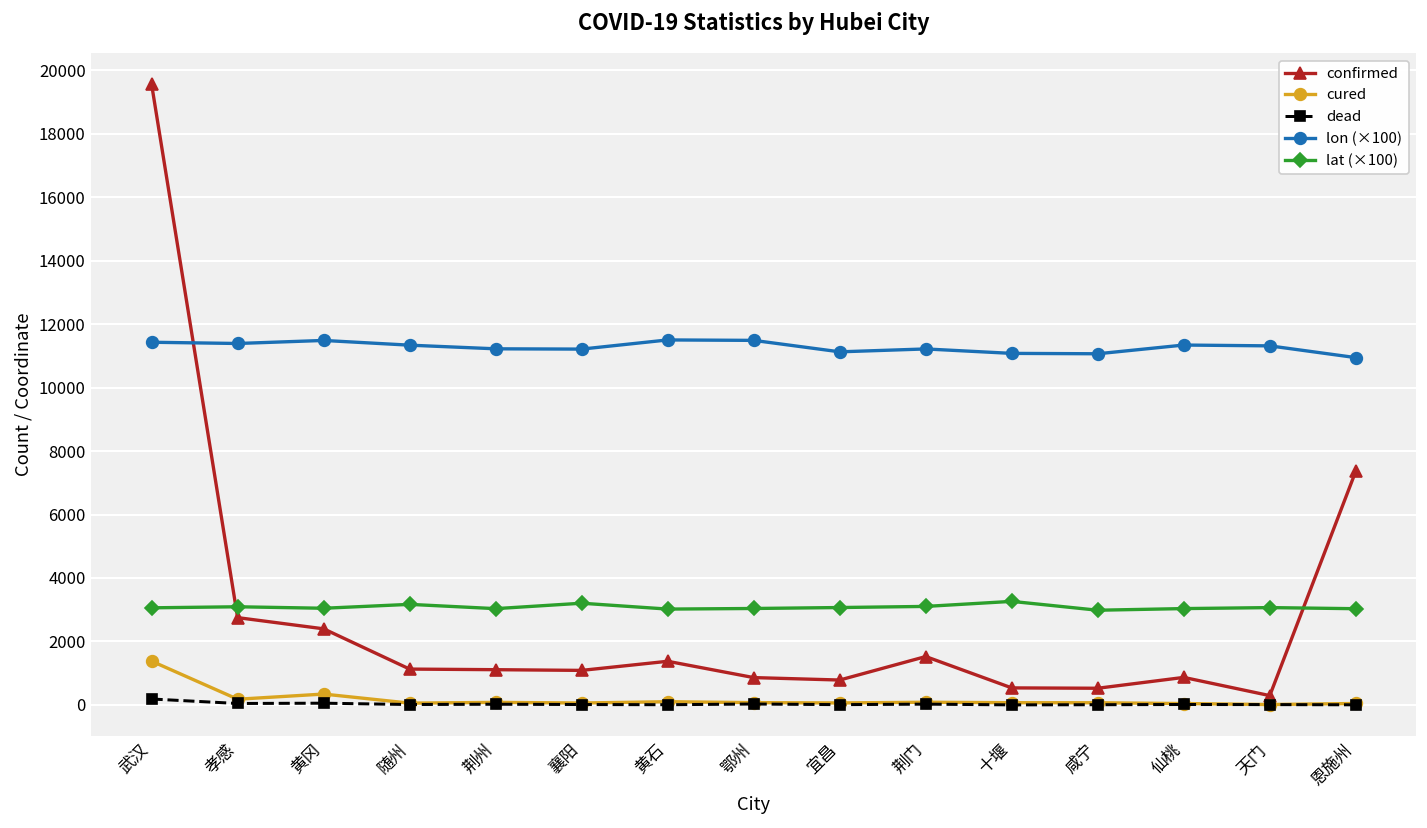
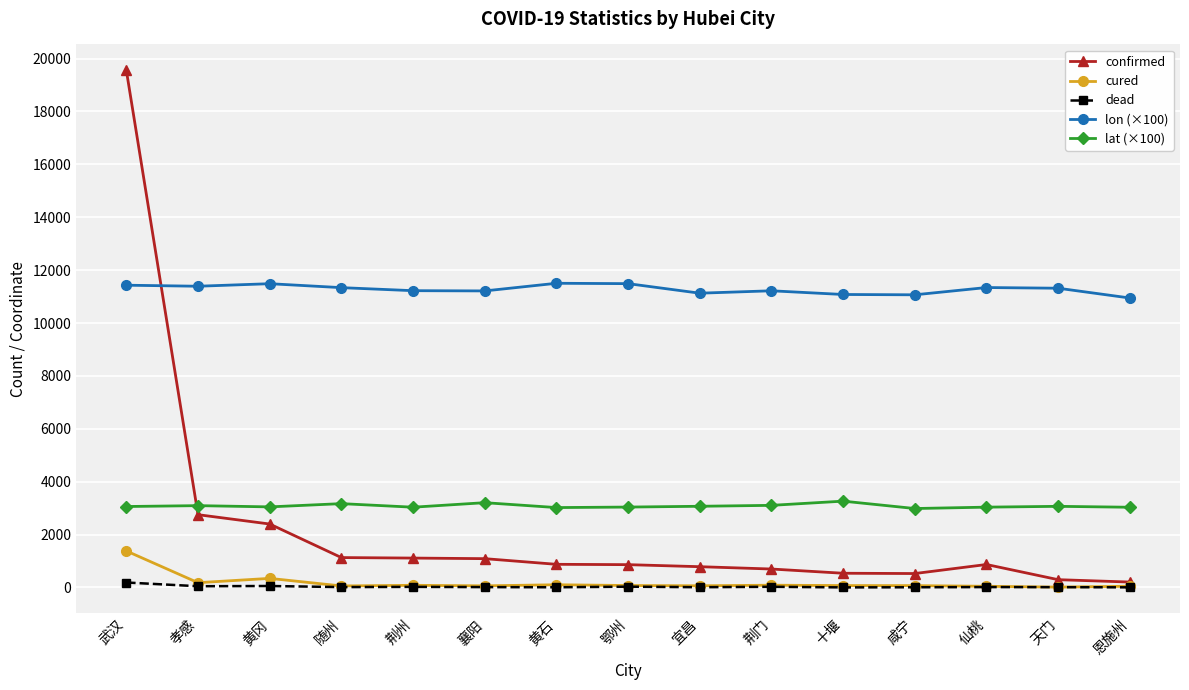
  {
    "confirmed": {
      "武汉": 19600,
      "孝感": 2800,
      "黄冈": 2400,
      "随州": 1100,
      "荆州": 1100,
      "襄阳": 1100,
-     "黄石": 1400,
+     "黄石": 900,
      "鄂州": 900,
      "宜昌": 800,
-     "荆门": 1500,
+     "荆门": 700,
      "十堰": 500,
      "咸宁": 500,
      "仙桃": 900,
      "天门": 300,
-     "恩施州": 7400
+     "恩施州": 200
    },
    "cured": {
      "武汉": 1400,
      "孝感": 200,
      "黄冈": 300
    },
    "dead": {
      "武汉": 200,
      "孝感": 0,
      "黄冈": 100
    },
    "lon (×100)": {
      "武汉": 11400,
      "孝感": 11400,
      "黄冈": 11500,
      "随州": 11300,
      "荆州": 11200,
      "襄阳": 11200,
      "黄石": 11500,
      "鄂州": 11500,
      "宜昌": 11100,
      "荆门": 11200,
      "十堰": 11100,
      "咸宁": 11100,
      "仙桃": 11300,
      "天门": 11300,
      "恩施州": 10900
    },
    "lat (×100)": {
      "武汉": 3100,
      "孝感": 3100,
      "黄冈": 3000,
      "随州": 3200,
      "荆州": 3000,
      "襄阳": 3200,
      "黄石": 3000,
      "鄂州": 3000,
      "宜昌": 3100,
      "荆门": 3100,
      "十堰": 3300,
      "咸宁": 3000,
      "仙桃": 3000,
      "天门": 3100,
      "恩施州": 3000
    }
  }
